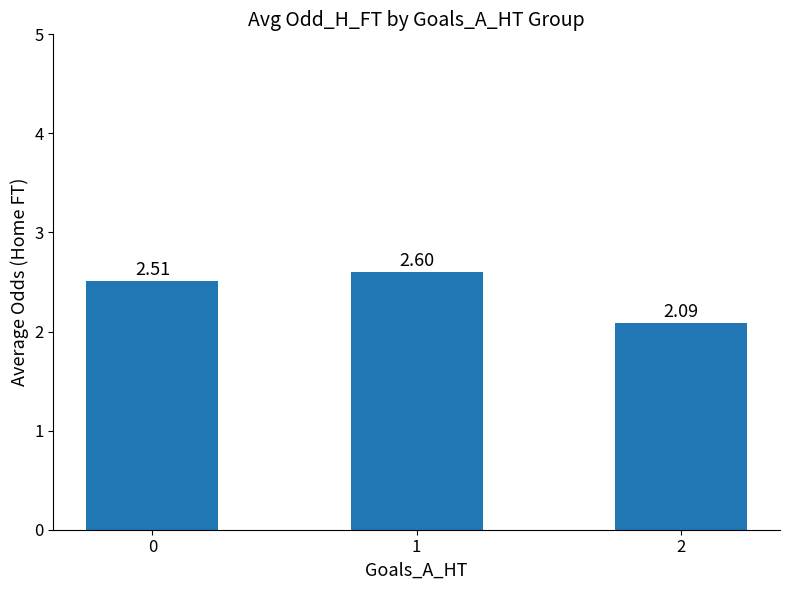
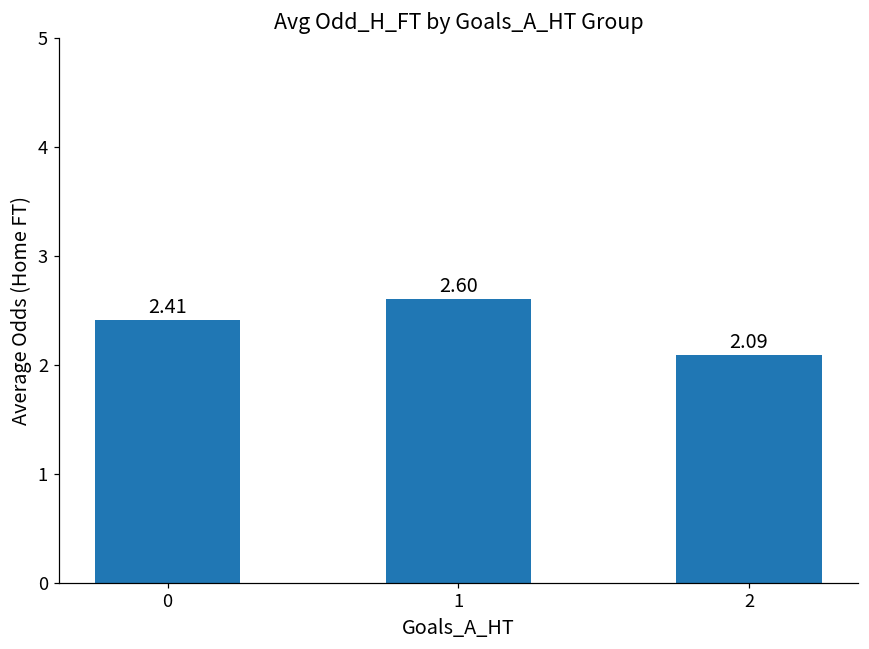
  {
-   "0": 2.51,
+   "0": 2.41,
    "1": 2.60,
    "2": 2.09
  }
